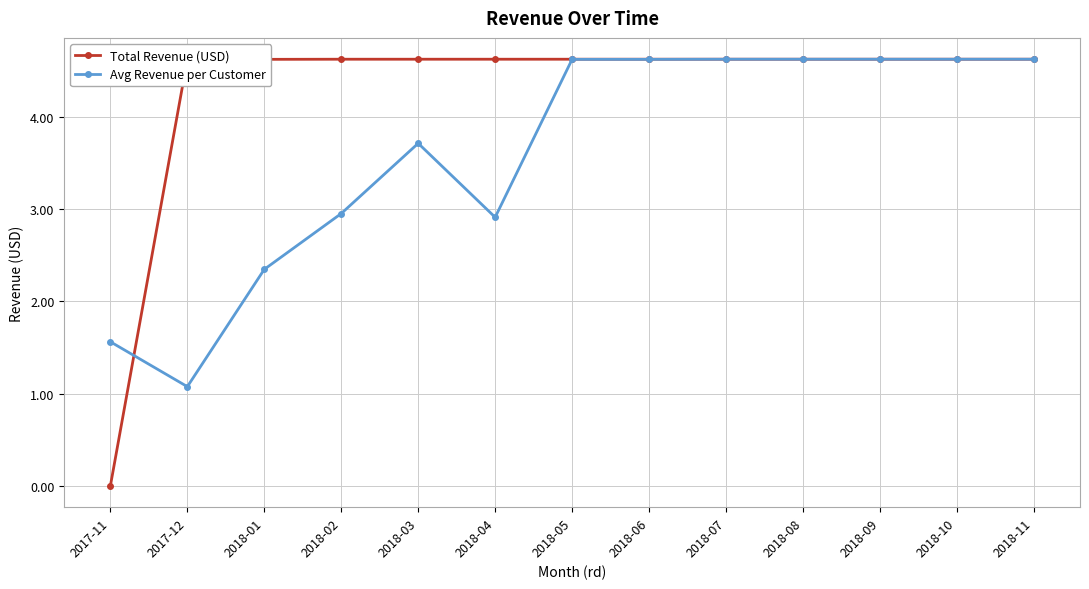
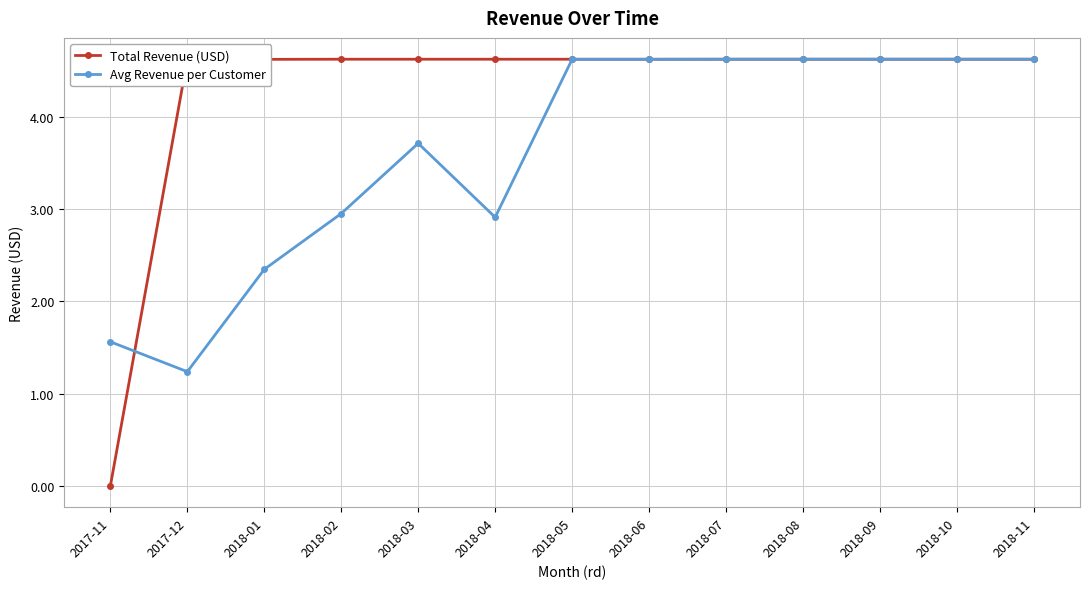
  {
    "Total Revenue (USD)": {
      "2017-11": 0.0,
      "2018-02": 4.6,
      "2018-03": 4.6,
      "2018-04": 4.6
    },
    "Avg Revenue per Customer": {
      "2017-11": 1.6,
-     "2017-12": 1.1,
+     "2017-12": 1.2,
      "2018-01": 2.3,
      "2018-02": 3.0,
      "2018-03": 3.7,
      "2018-04": 2.9
    }
  }
